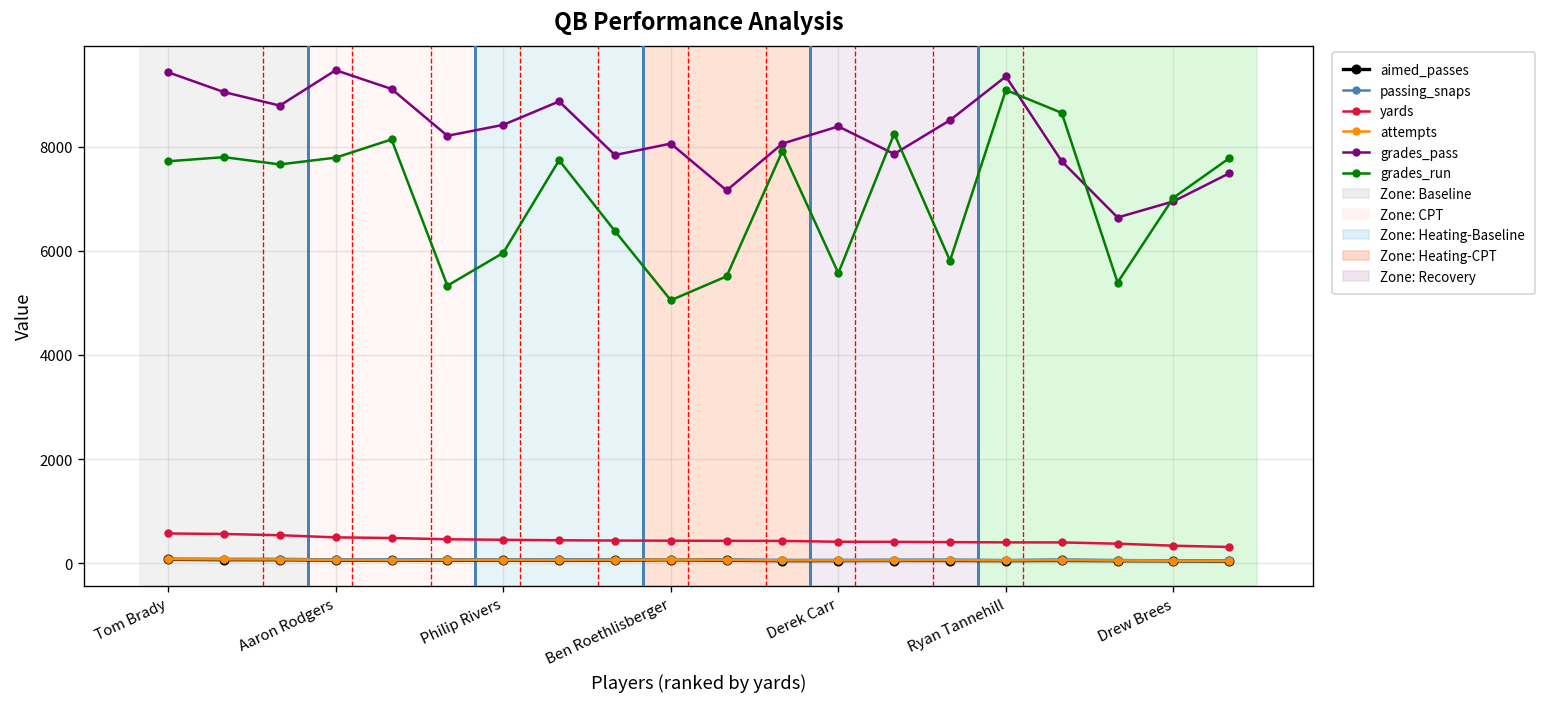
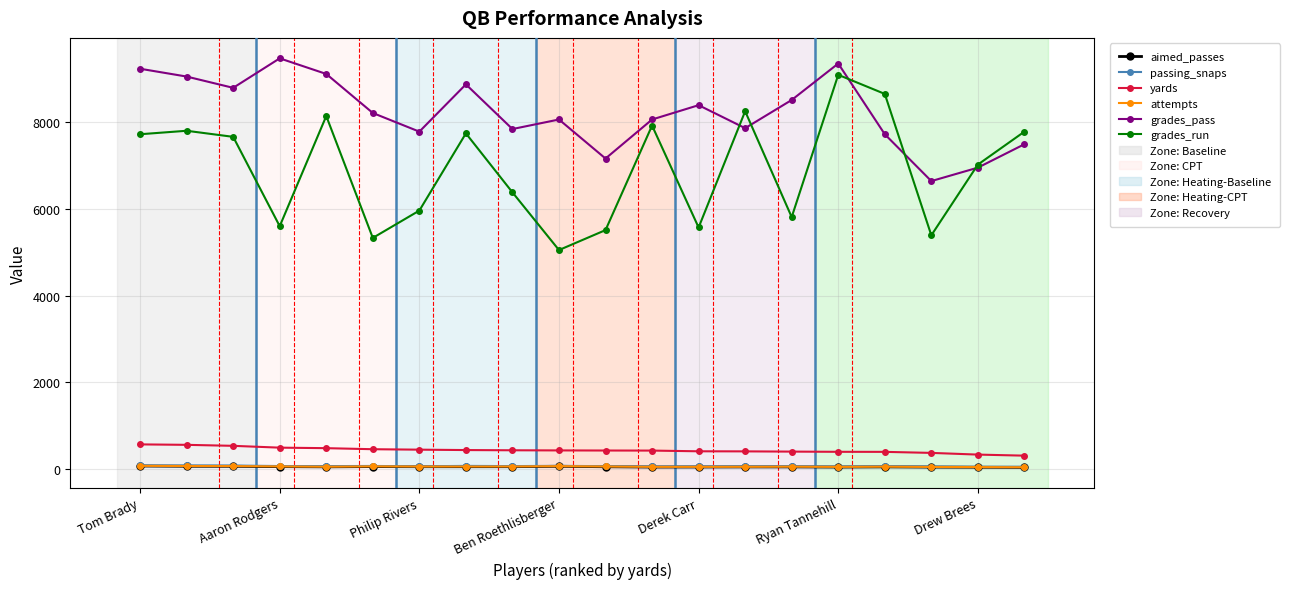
  {
    "yards": {
      "Tom Brady": 600,
      "Aaron Rodgers": 500,
      "Philip Rivers": 400,
      "Ben Roethlisberger": 400,
      "Derek Carr": 400,
      "Ryan Tannehill": 400,
      "Drew Brees": 300
    },
    "grades_pass": {
-     "Tom Brady": 9400,
+     "Tom Brady": 9200,
      "Aaron Rodgers": 9500,
-     "Philip Rivers": 8400,
+     "Philip Rivers": 7800,
      "Ben Roethlisberger": 8100,
      "Derek Carr": 8400,
      "Ryan Tannehill": 9400,
      "Drew Brees": 7000
    },
    "grades_run": {
      "Tom Brady": 7700,
-     "Aaron Rodgers": 7800,
+     "Aaron Rodgers": 5600,
      "Philip Rivers": 6000,
      "Ben Roethlisberger": 5100,
      "Derek Carr": 5600,
      "Ryan Tannehill": 9100,
      "Drew Brees": 7000
    }
  }
